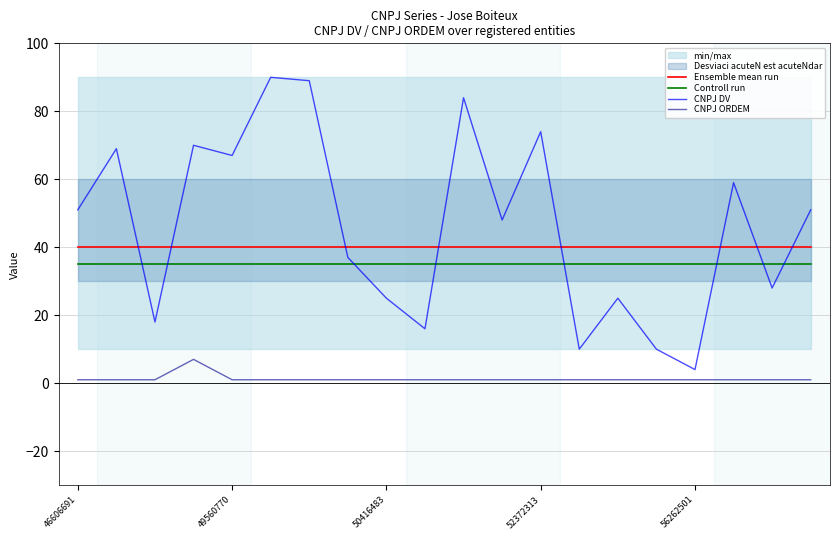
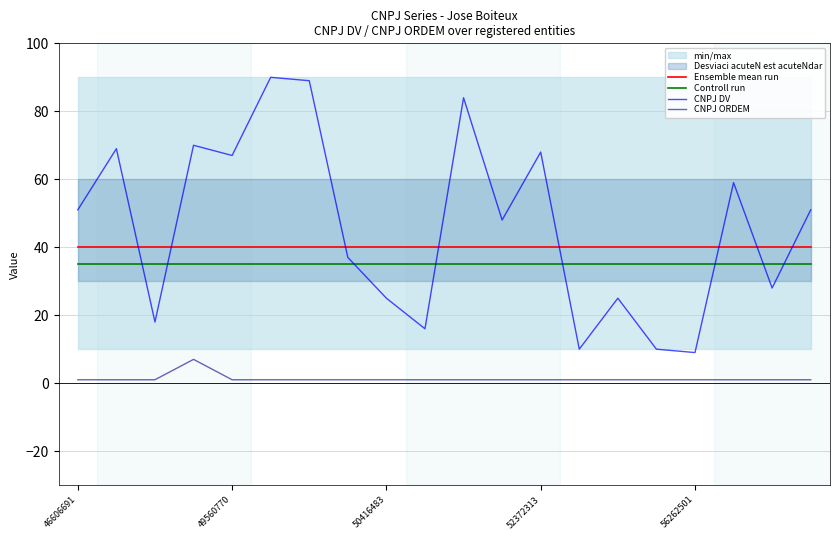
  {
    "Ensemble mean run": {
      "46606691": 40,
      "49560770": 40,
      "50416483": 40,
      "52372313": 40,
      "56262501": 40
    },
    "Controll run": {
      "46606691": 35,
      "49560770": 35,
      "50416483": 35,
      "52372313": 35,
      "56262501": 35
    },
    "CNPJ DV": {
      "46606691": 51,
      "49560770": 67,
      "50416483": 25,
-     "52372313": 74,
-     "56262501": 4
+     "52372313": 68,
+     "56262501": 9
    },
    "CNPJ ORDEM": {
      "46606691": 1,
      "49560770": 1,
      "50416483": 1,
      "52372313": 1,
      "56262501": 1
    }
  }
